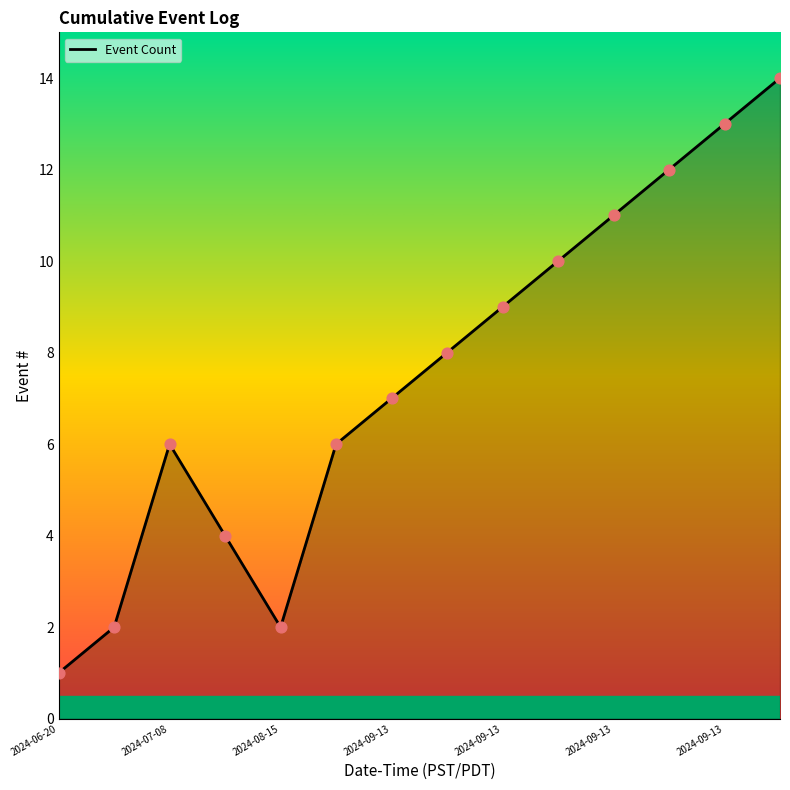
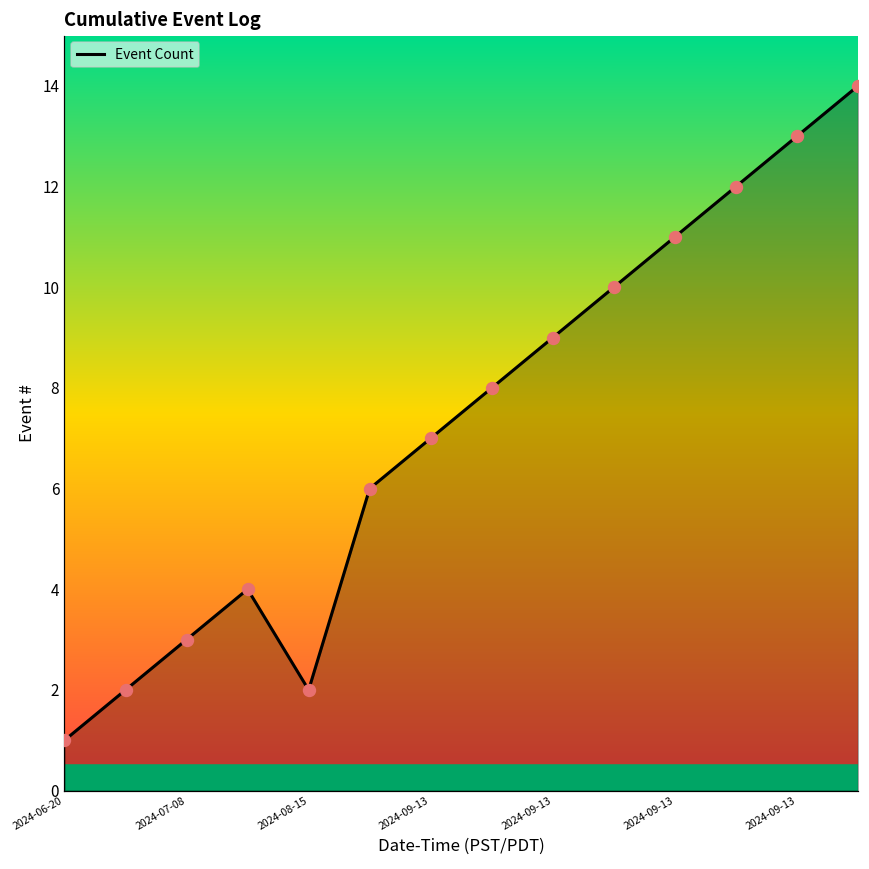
  {
    "2024-06-20": 1,
-   "2024-07-08": 6,
+   "2024-07-08": 3,
    "2024-08-15": 2
  }
